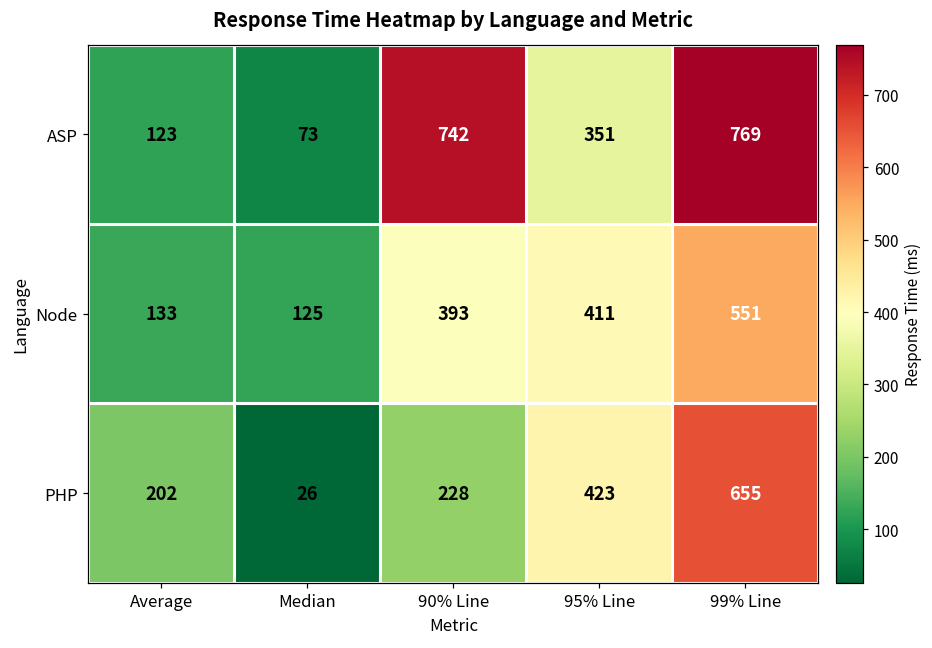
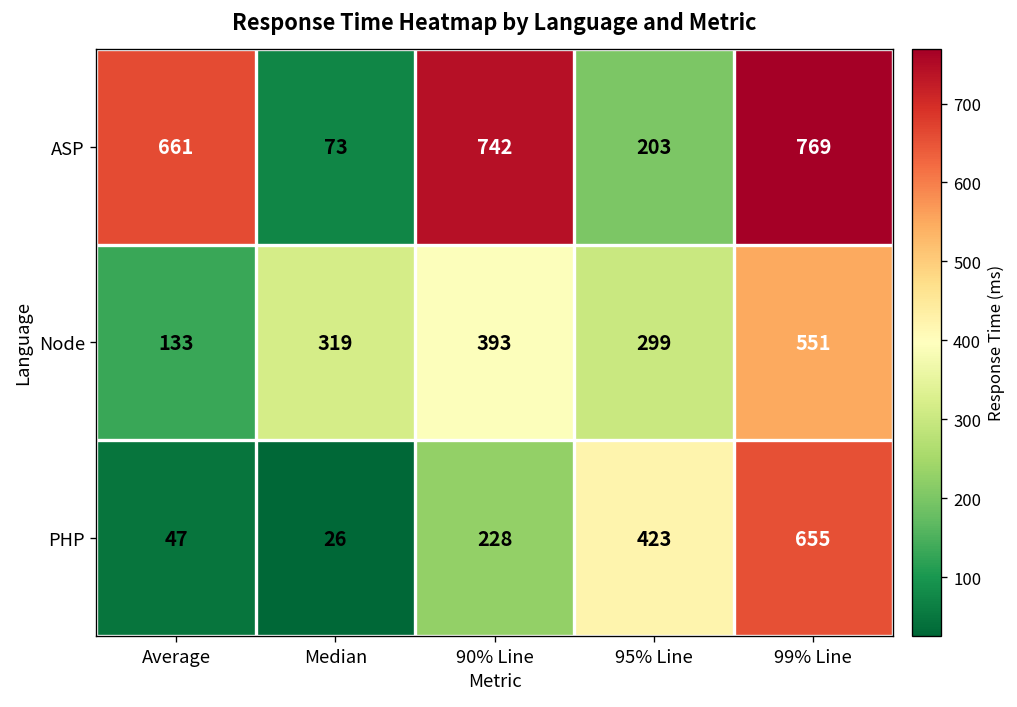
  {
    "ASP": {
-     "Average": 123,
+     "Average": 661,
      "Median": 73,
      "90% Line": 742,
-     "95% Line": 351,
+     "95% Line": 203,
      "99% Line": 769
    },
    "Node": {
      "Average": 133,
-     "Median": 125,
+     "Median": 319,
      "90% Line": 393,
-     "95% Line": 411,
+     "95% Line": 299,
      "99% Line": 551
    },
    "PHP": {
-     "Average": 202,
+     "Average": 47,
      "Median": 26,
      "90% Line": 228,
      "95% Line": 423,
      "99% Line": 655
    }
  }
